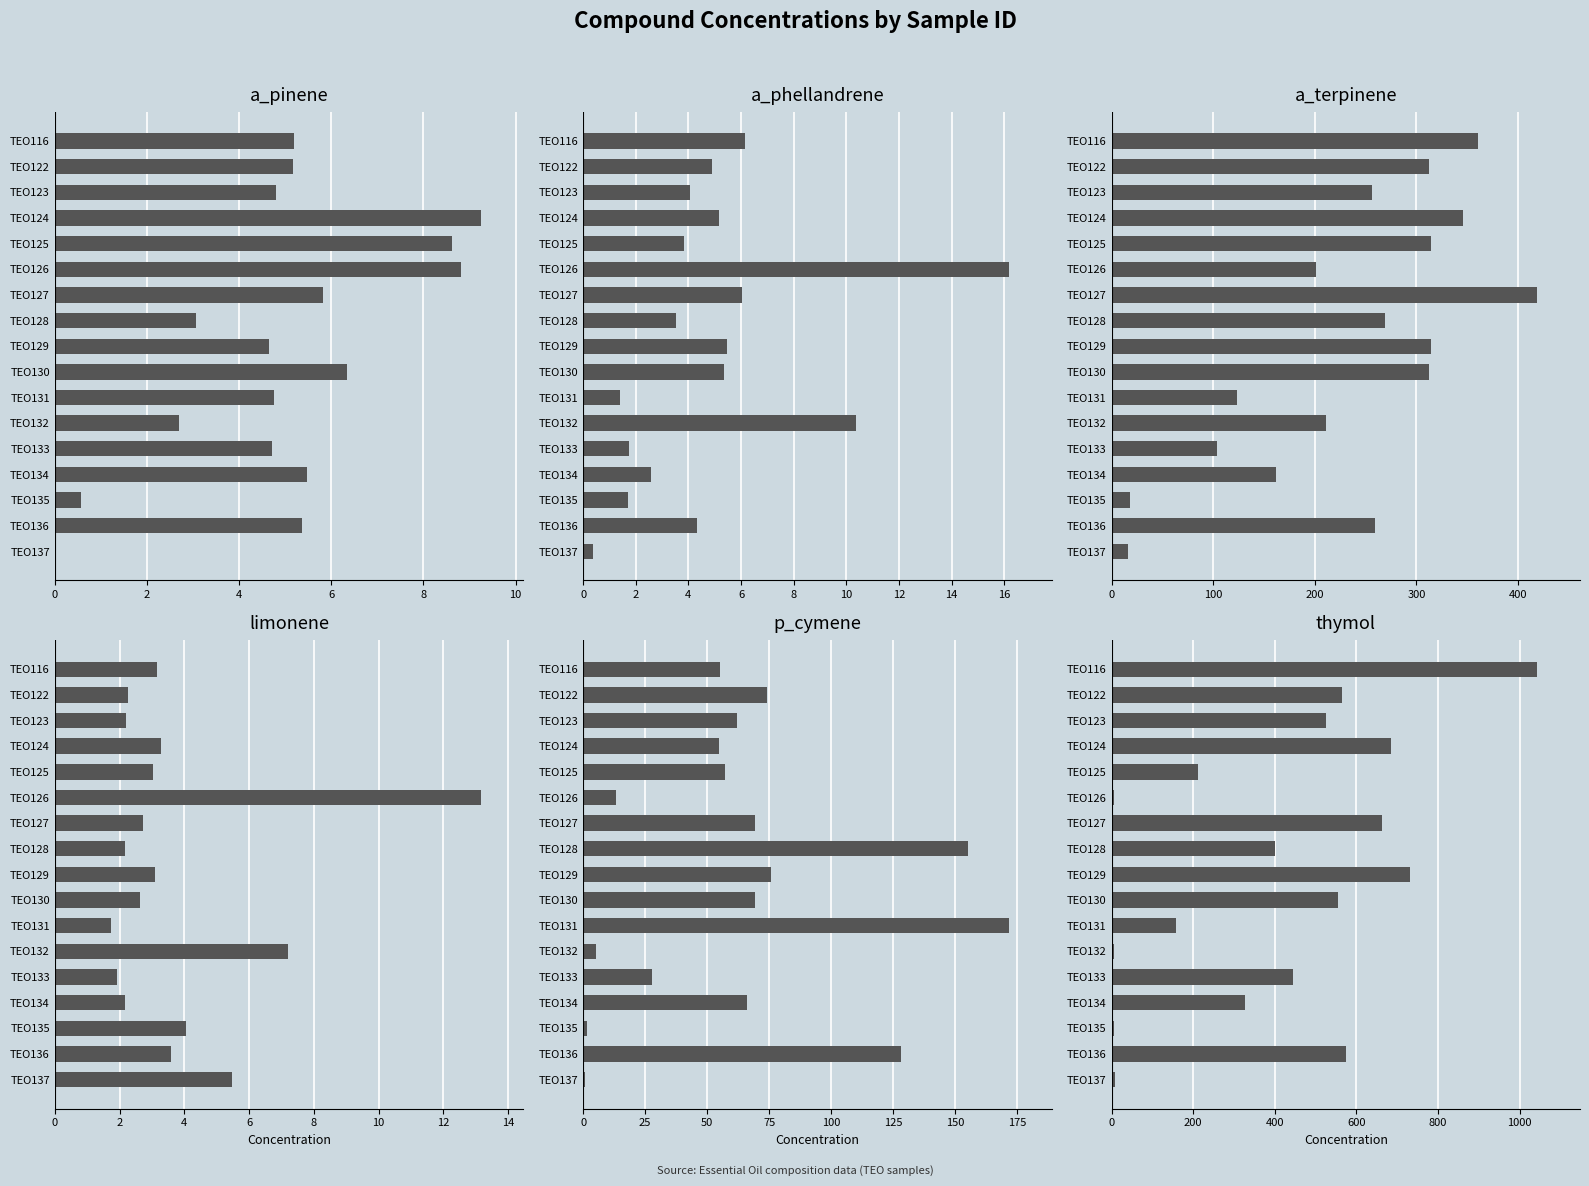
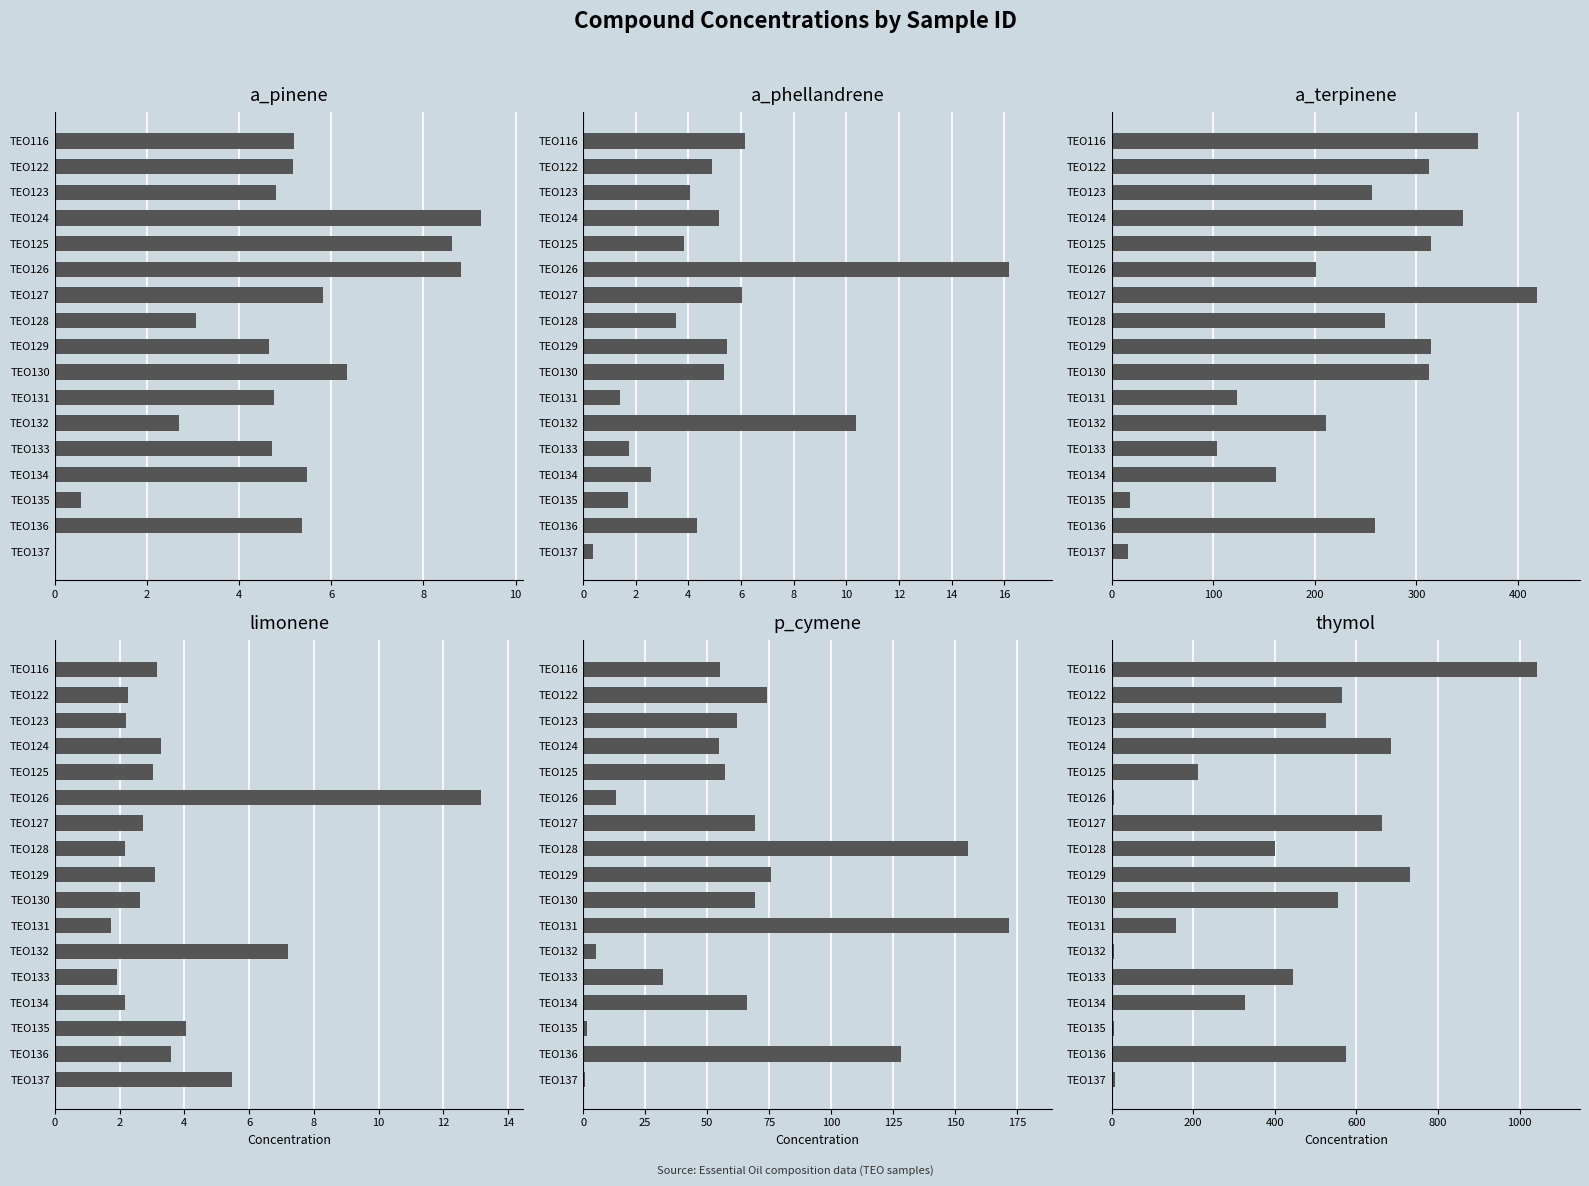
  {
    "a_pinene": {
      "TEO116": 5.2,
      "TEO122": 5.2,
      "TEO123": 4.8,
      "TEO124": 9.2,
      "TEO125": 8.6,
      "TEO126": 8.8,
      "TEO127": 5.8,
      "TEO128": 3.1,
      "TEO129": 4.6,
      "TEO130": 6.4,
      "TEO131": 4.8,
      "TEO132": 2.7,
      "TEO133": 4.7,
      "TEO134": 5.5,
      "TEO135": 0.6,
      "TEO136": 5.4,
      "TEO137": 0.0
    },
    "a_phellandrene": {
      "TEO116": 6.2,
      "TEO122": 4.9,
      "TEO123": 4.1,
      "TEO124": 5.2,
      "TEO125": 3.8,
      "TEO126": 16.2,
      "TEO127": 6.0,
      "TEO128": 3.5,
      "TEO129": 5.5,
      "TEO130": 5.4,
      "TEO131": 1.4,
      "TEO132": 10.4,
      "TEO133": 1.8,
      "TEO134": 2.6,
      "TEO135": 1.7,
      "TEO136": 4.3,
      "TEO137": 0.4
    },
    "a_terpinene": {
      "TEO116": 360,
      "TEO122": 312,
      "TEO123": 256,
      "TEO124": 346,
      "TEO125": 314,
      "TEO126": 201,
      "TEO127": 419,
      "TEO128": 270,
      "TEO129": 314,
      "TEO130": 313,
      "TEO131": 123,
      "TEO132": 211,
      "TEO133": 104,
      "TEO134": 162,
      "TEO135": 18,
      "TEO136": 259,
      "TEO137": 17
    },
    "limonene": {
      "TEO116": 3.2,
      "TEO122": 2.3,
      "TEO123": 2.2,
      "TEO124": 3.3,
      "TEO125": 3.0,
      "TEO126": 13.2,
      "TEO127": 2.7,
      "TEO128": 2.2,
      "TEO129": 3.1,
      "TEO130": 2.6,
      "TEO131": 1.8,
      "TEO132": 7.2,
      "TEO133": 1.9,
      "TEO134": 2.2,
      "TEO135": 4.1,
      "TEO136": 3.6,
      "TEO137": 5.5
    },
    "p_cymene": {
      "TEO116": 55,
      "TEO122": 74,
      "TEO123": 62,
      "TEO124": 55,
      "TEO125": 57,
      "TEO126": 13,
      "TEO127": 69,
      "TEO128": 155,
      "TEO129": 76,
      "TEO130": 69,
      "TEO131": 172,
      "TEO132": 5,
-     "TEO133": 28,
+     "TEO133": 32,
      "TEO134": 66,
      "TEO135": 1,
      "TEO136": 128
    },
    "thymol": {
      "TEO116": 1040,
      "TEO122": 570,
      "TEO123": 520,
      "TEO124": 690,
      "TEO125": 210,
      "TEO126": 10,
      "TEO127": 660,
      "TEO128": 400,
      "TEO129": 730,
      "TEO130": 560,
      "TEO131": 160,
      "TEO133": 440,
      "TEO134": 330,
      "TEO136": 570,
      "TEO137": 10
    }
  }
